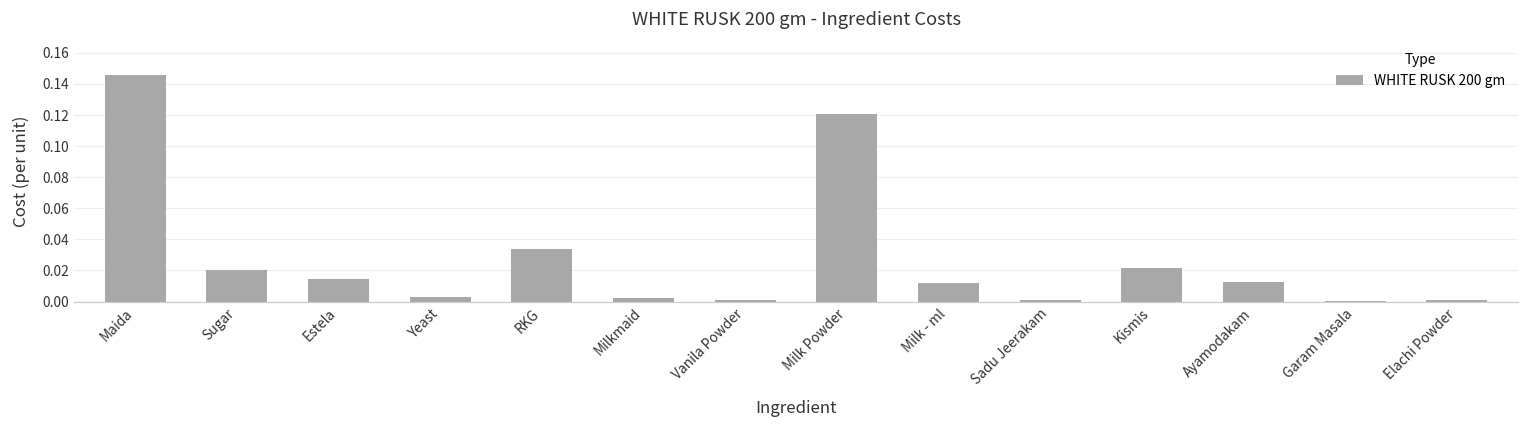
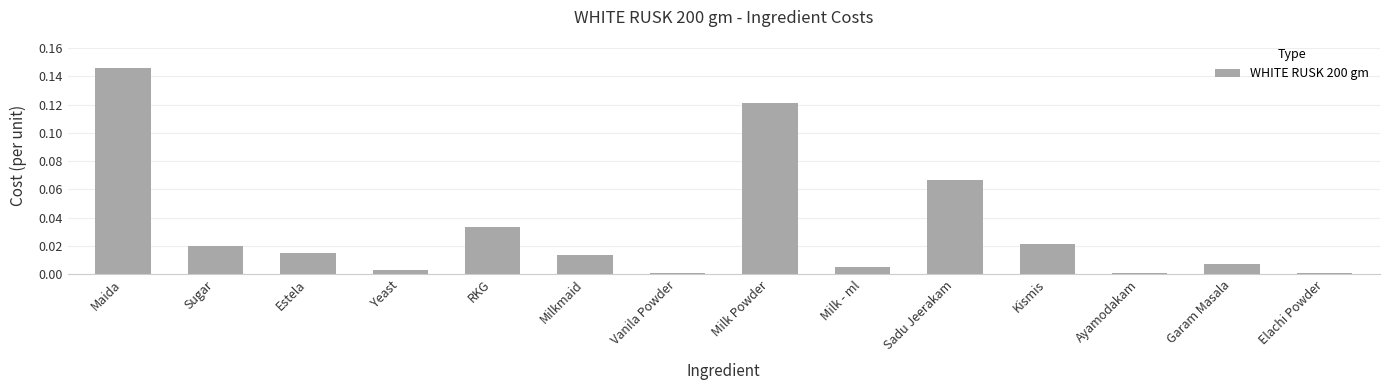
  {
    "Maida": 0.146,
    "Sugar": 0.020,
    "Estela": 0.015,
    "Yeast": 0.003,
    "RKG": 0.034,
-   "Milkmaid": 0.002,
+   "Milkmaid": 0.013,
    "Milk Powder": 0.121,
-   "Milk - ml": 0.012,
-   "Sadu Jeerakam": 0.001,
+   "Milk - ml": 0.005,
+   "Sadu Jeerakam": 0.066,
    "Kismis": 0.021,
-   "Ayamodakam": 0.013,
-   "Garam Masala": 0.000
+   "Ayamodakam": 0.001,
+   "Garam Masala": 0.007
  }
